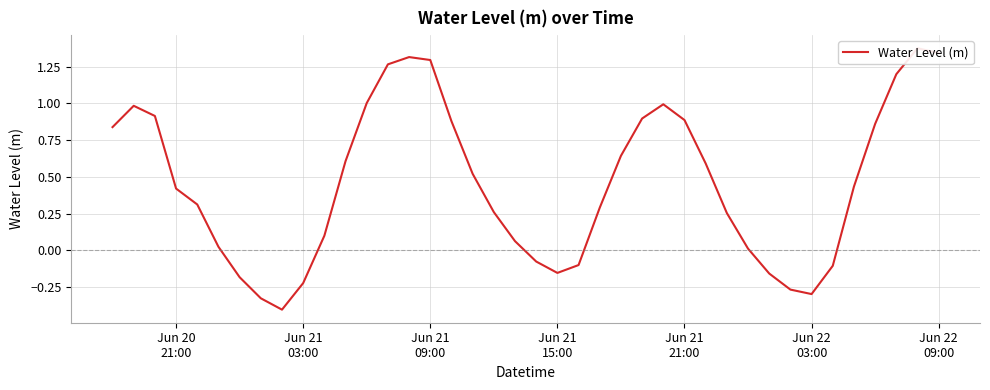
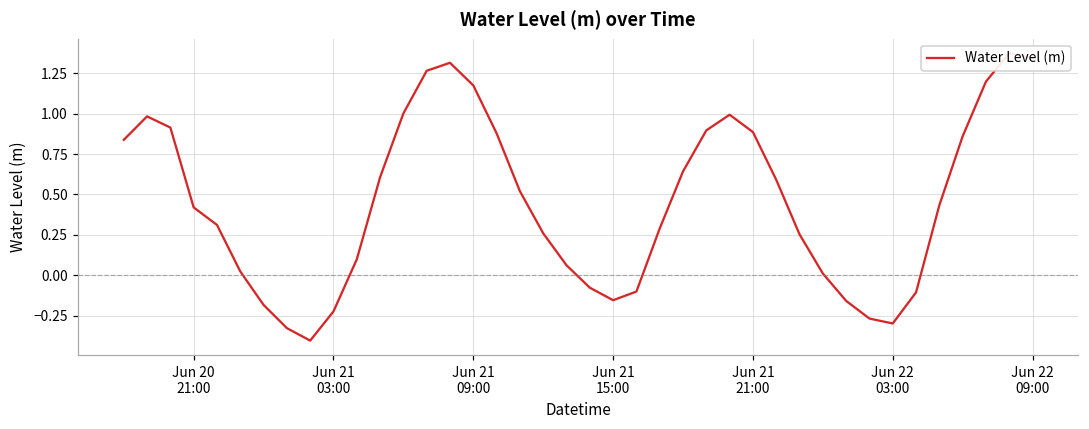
  {
    "Jun 20 21:00": 0.42,
    "Jun 21 03:00": -0.22,
-   "Jun 21 09:00": 1.29,
+   "Jun 21 09:00": 1.17,
    "Jun 21 15:00": -0.15,
    "Jun 21 21:00": 0.89,
    "Jun 22 03:00": -0.30
  }
